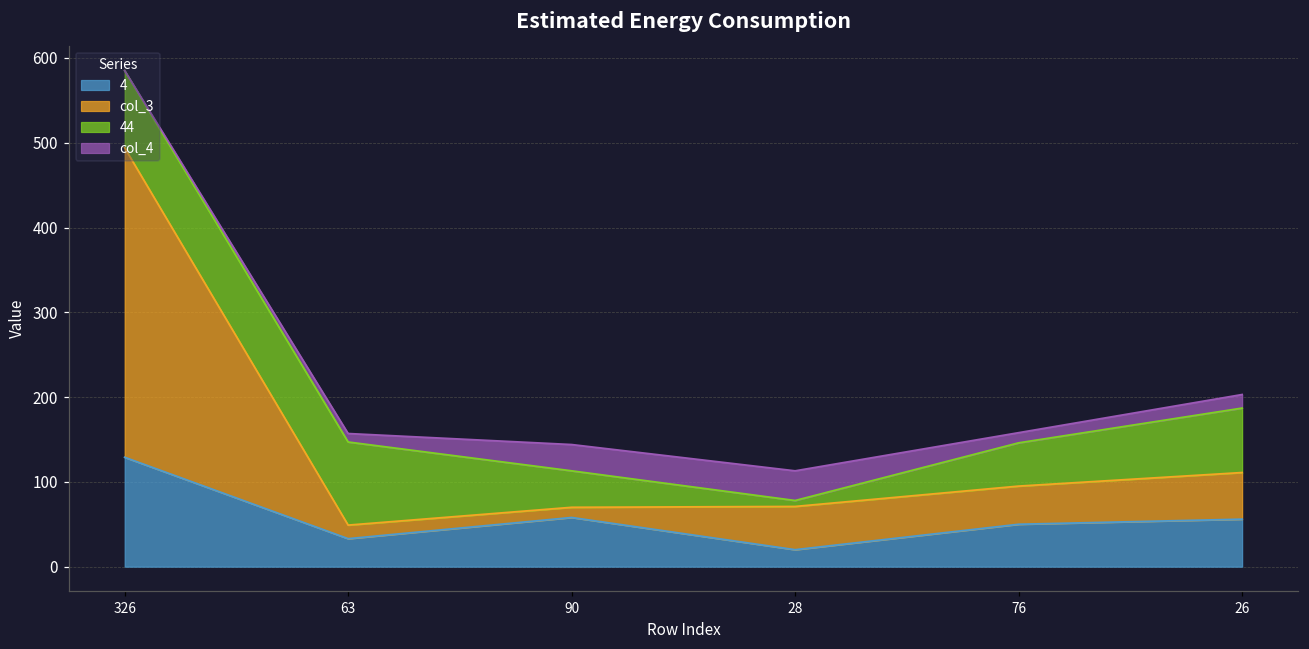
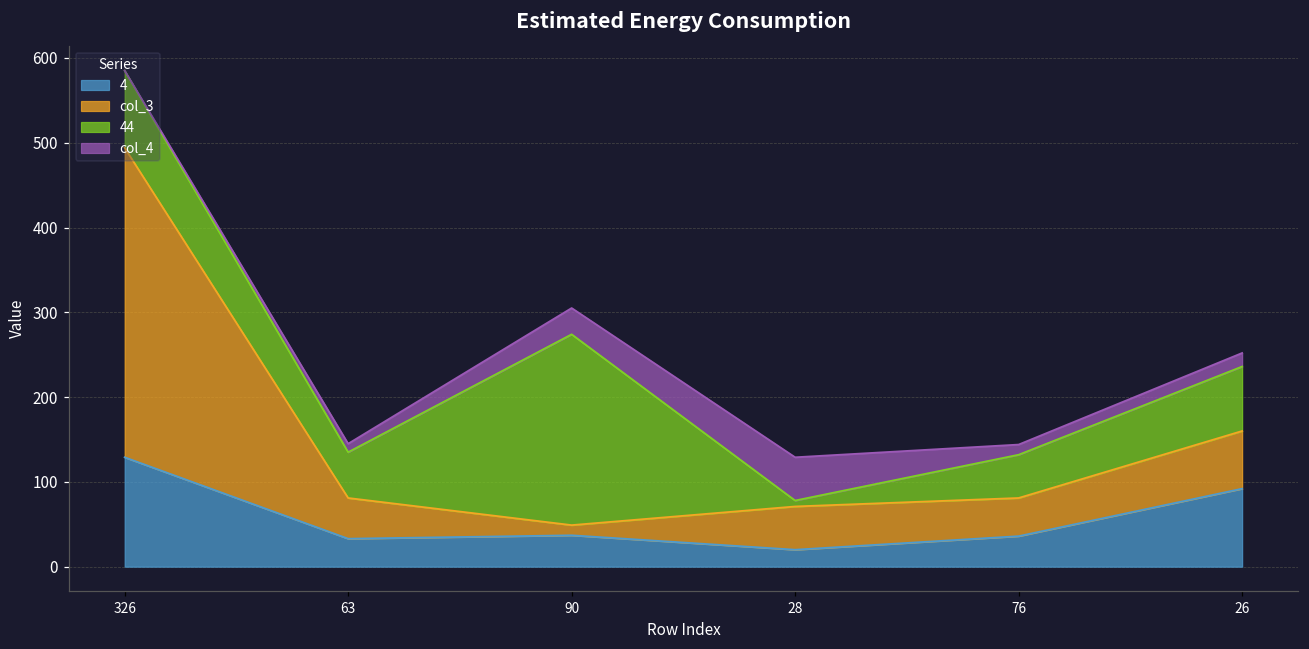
  {
    "4": {
      "326": 130,
      "63": 30,
-     "90": 60,
+     "90": 40,
      "28": 20,
-     "76": 50,
-     "26": 60
+     "76": 40,
+     "26": 90
    },
    "col_3": {
-     "63": 20,
+     "63": 50,
      "90": 10,
      "28": 50,
      "76": 50,
-     "26": 60
+     "26": 70
    },
    "44": {
-     "63": 100,
-     "90": 40,
+     "63": 50,
+     "90": 230,
      "28": 10,
      "76": 50,
      "26": 80
    },
    "col_4": {
      "63": 10,
      "90": 30,
-     "28": 40,
+     "28": 50,
      "76": 10,
      "26": 20
    }
  }
